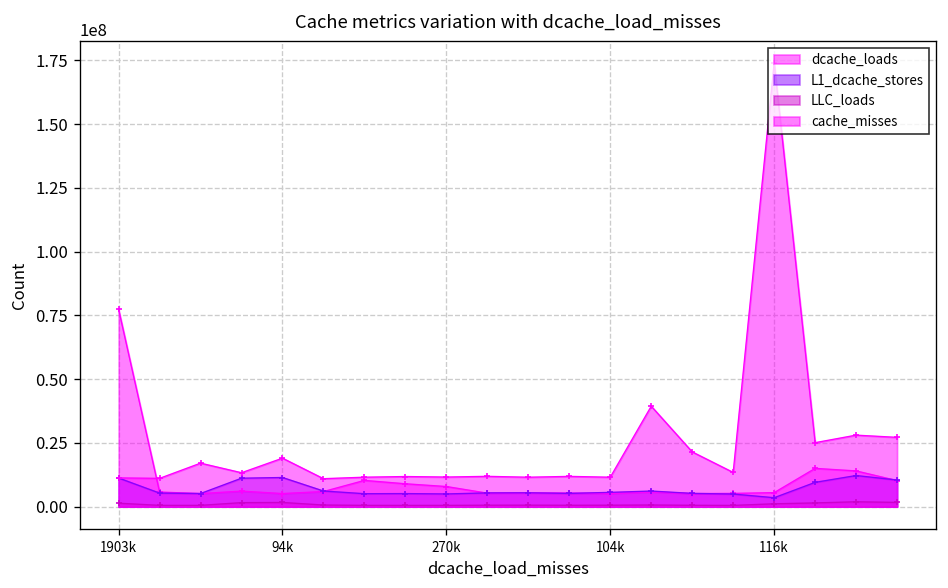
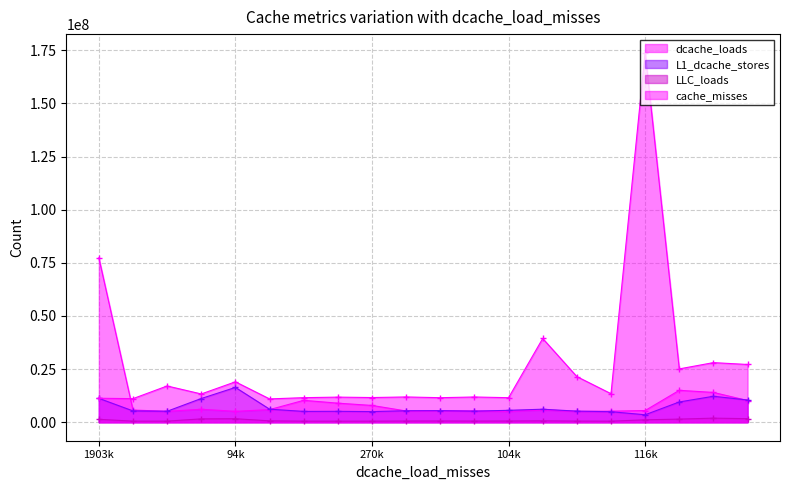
  {
    "L1_dcache_stores": {
-     "94k": 11000000,
+     "94k": 16000000,
      "270k": 5000000,
      "116k": 4000000
    }
  }
